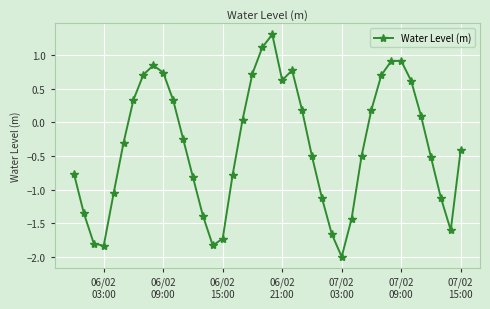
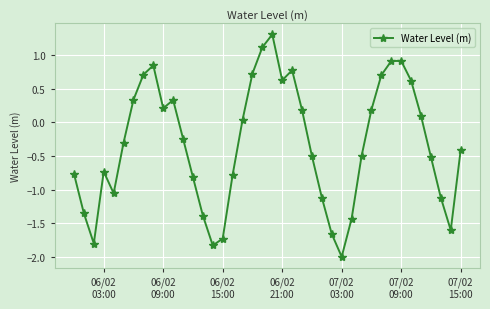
  {
-   "06/02 03:00": -1.8,
-   "06/02 09:00": 0.7,
+   "06/02 03:00": -0.7,
+   "06/02 09:00": 0.2,
    "06/02 15:00": -1.7,
    "06/02 21:00": 0.6,
    "07/02 03:00": -2.0,
    "07/02 09:00": 0.9,
    "07/02 15:00": -0.4
  }
